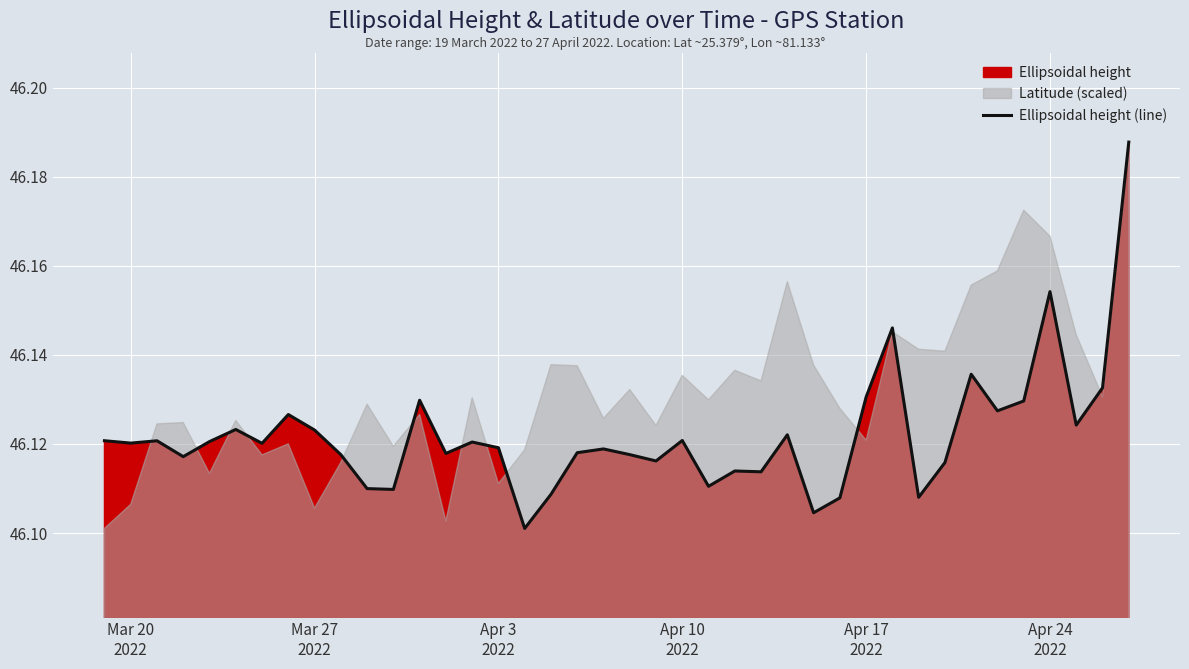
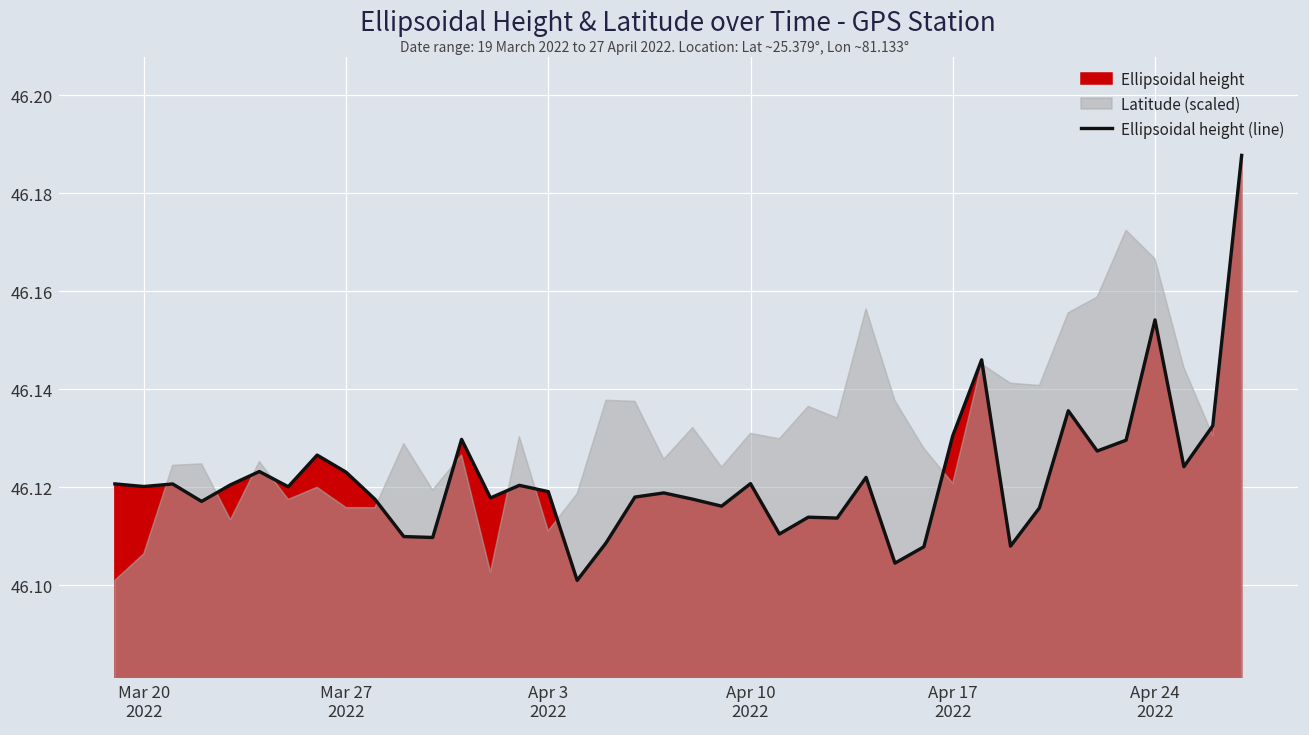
  {
    "Ellipsoidal height": {
      "Mar 20 2022": 46.120,
      "Mar 27 2022": 46.123,
      "Apr 3 2022": 46.119,
      "Apr 10 2022": 46.121,
      "Apr 17 2022": 46.131,
      "Apr 24 2022": 46.154
    },
    "Latitude (scaled)": {
      "Mar 20 2022": 46.106,
-     "Mar 27 2022": 46.106,
+     "Mar 27 2022": 46.116,
      "Apr 3 2022": 46.111,
-     "Apr 10 2022": 46.135,
+     "Apr 10 2022": 46.131,
      "Apr 17 2022": 46.121,
      "Apr 24 2022": 46.167
    }
  }
